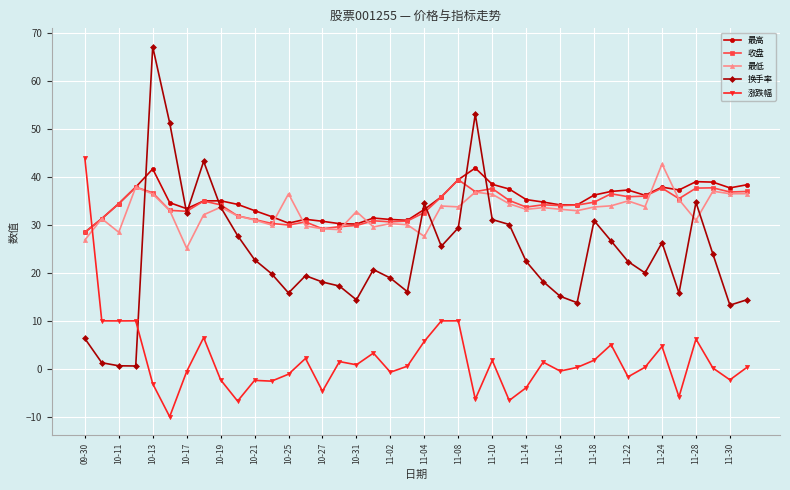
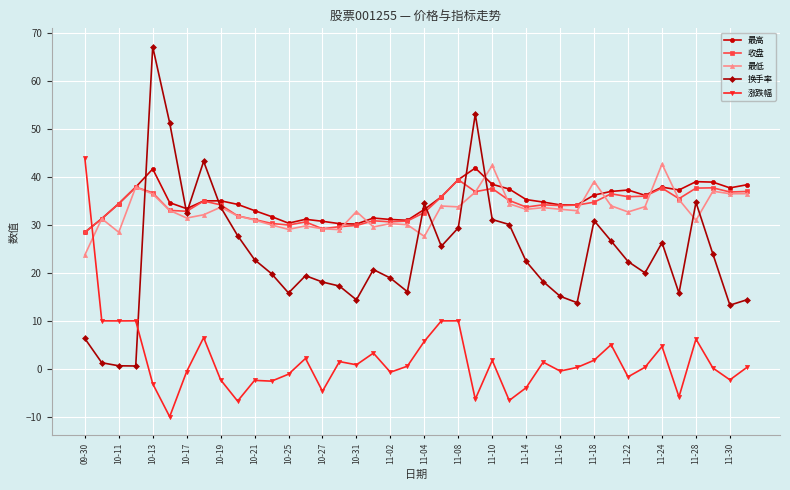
  {
    "最低": {
-     "09-30": 27,
+     "09-30": 24,
      "10-11": 28,
-     "10-17": 25,
-     "10-25": 37,
+     "10-17": 31,
+     "10-25": 29,
      "10-31": 33,
      "11-04": 28,
      "11-08": 34,
-     "11-10": 36,
+     "11-10": 42,
      "11-16": 33,
-     "11-18": 34,
-     "11-22": 35,
+     "11-18": 39,
+     "11-22": 33,
      "11-24": 43,
      "11-28": 31
    }
  }
